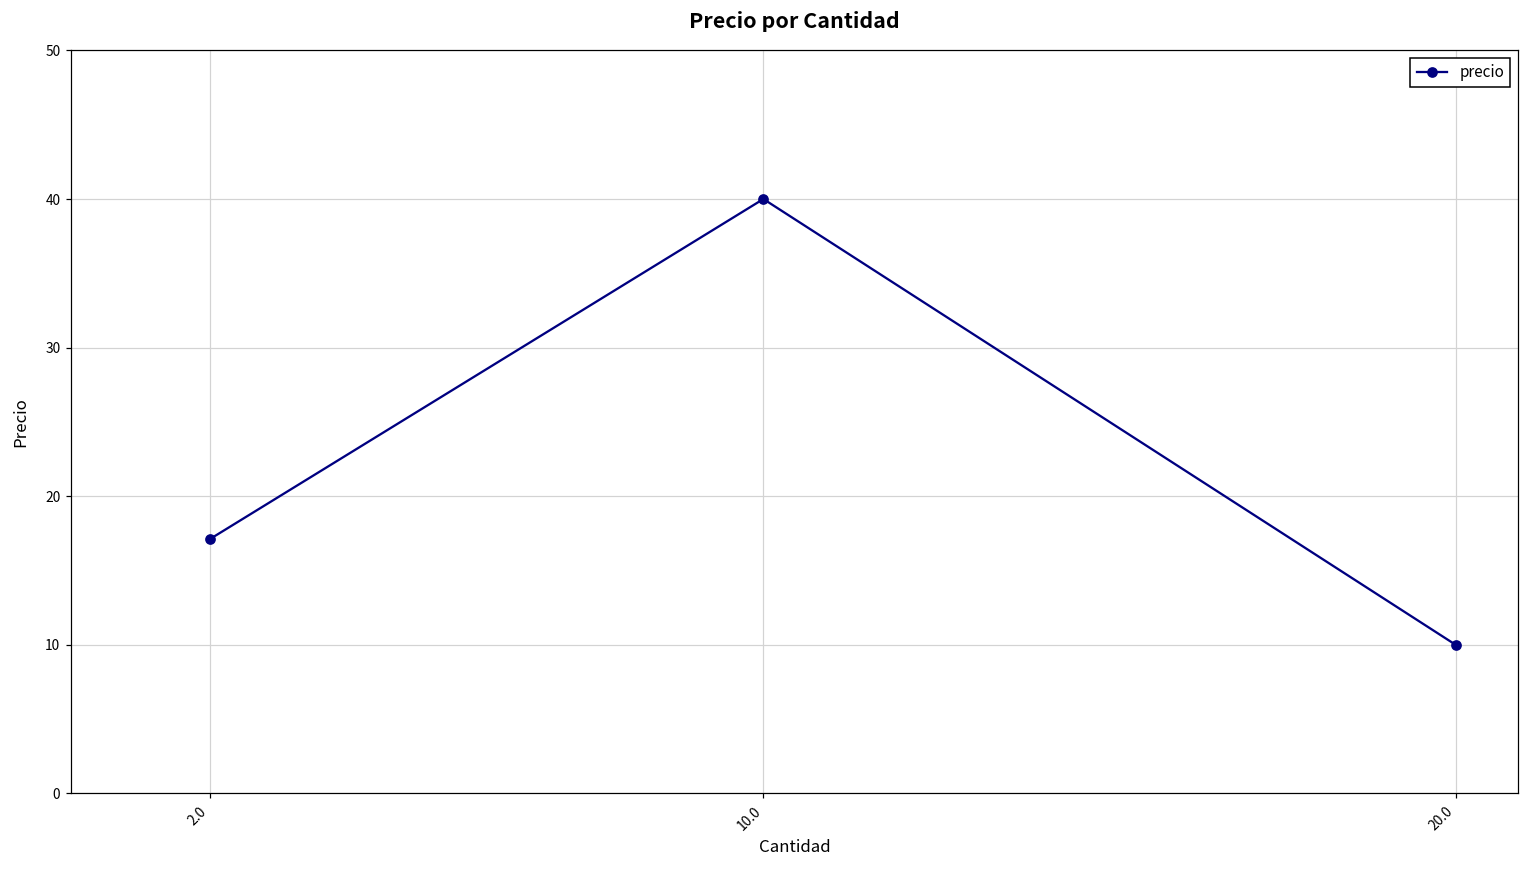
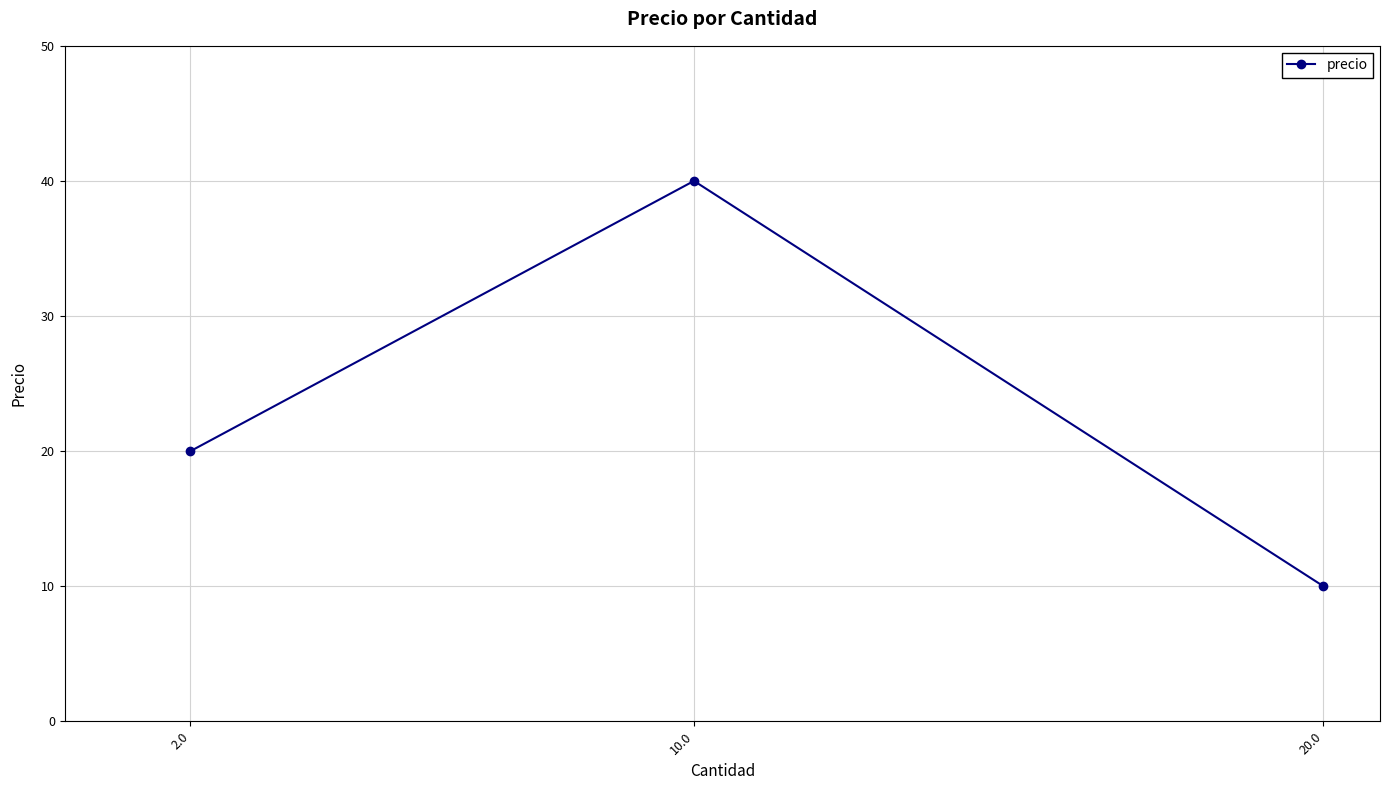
  {
-   "2.0": 17.1,
+   "2.0": 20.0,
    "10.0": 40.0,
    "20.0": 10.0
  }
